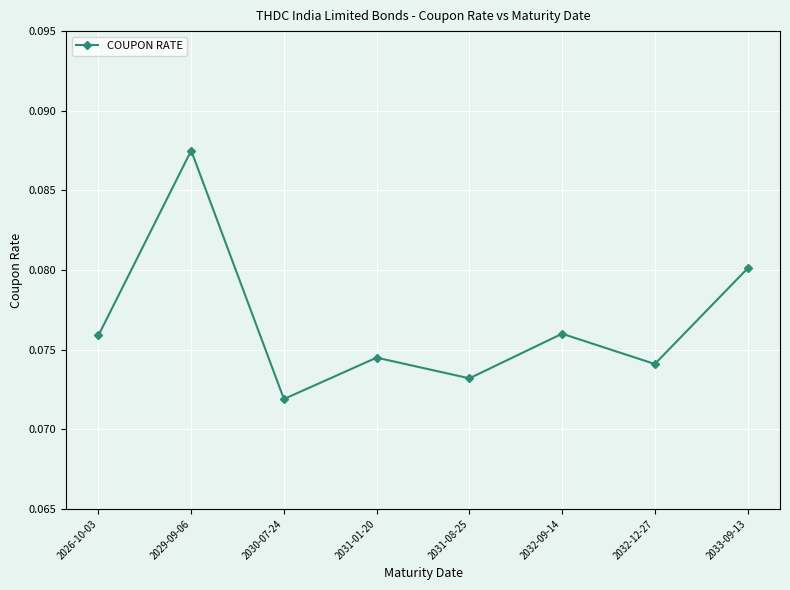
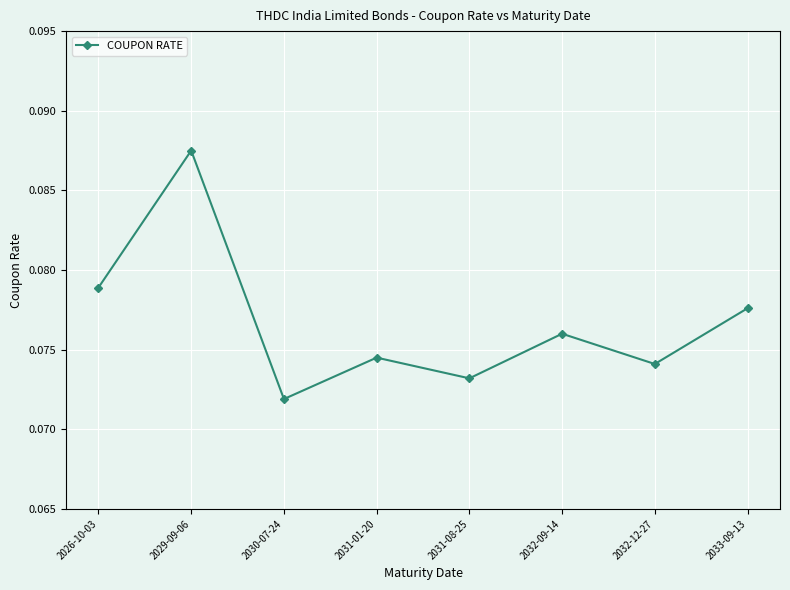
  {
-   "2026-10-03": 0.0759,
+   "2026-10-03": 0.0789,
    "2029-09-06": 0.0875,
    "2030-07-24": 0.0719,
    "2031-01-20": 0.0745,
    "2031-08-25": 0.0732,
    "2032-09-14": 0.0760,
    "2032-12-27": 0.0741,
-   "2033-09-13": 0.0801
+   "2033-09-13": 0.0776
  }
